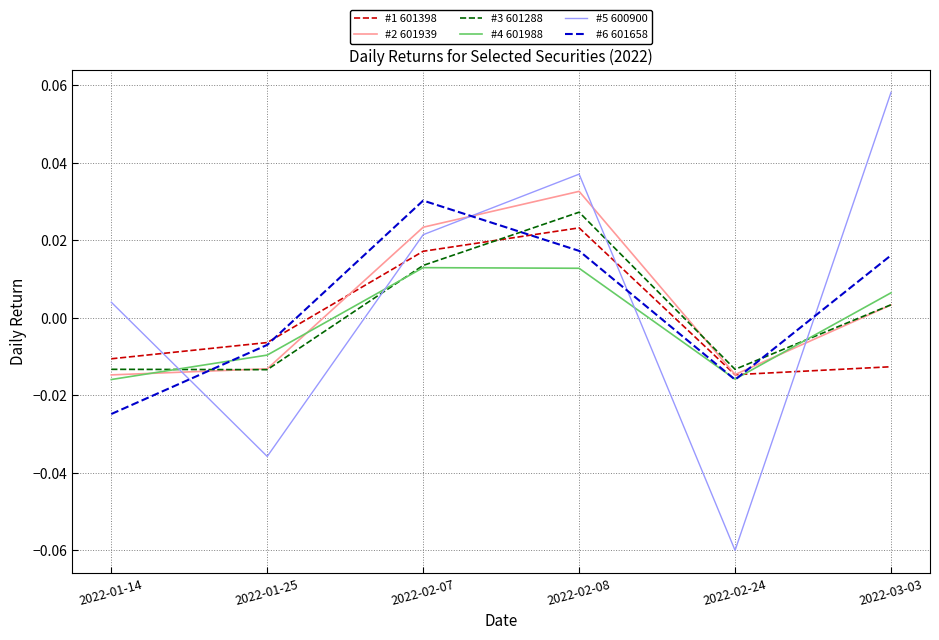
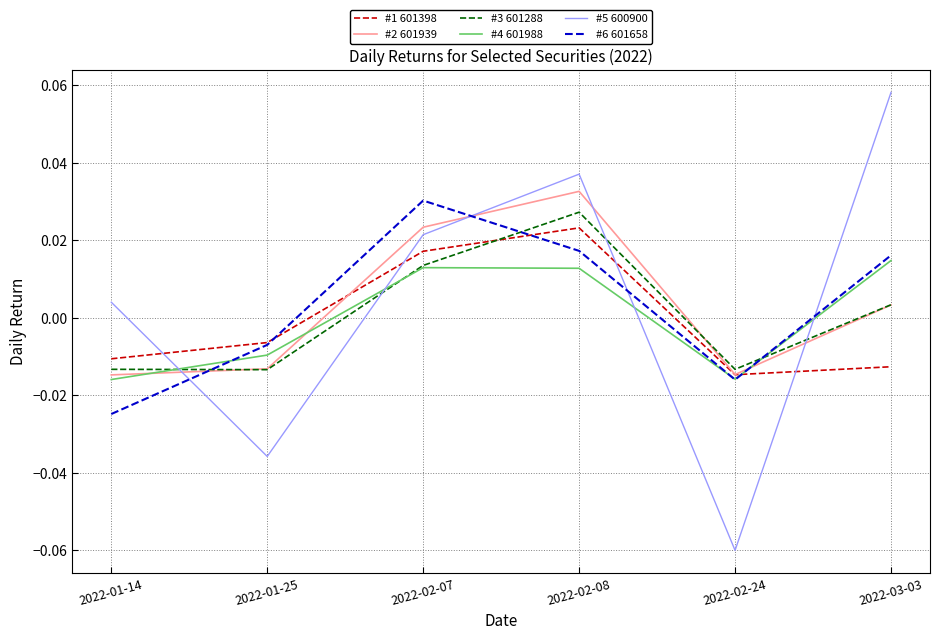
  {
    "#1 601398": {
      "2022-01-14": -0.011,
      "2022-02-07": 0.017,
      "2022-02-08": 0.023,
      "2022-03-03": -0.013
    },
    "#2 601939": {
      "2022-01-14": -0.015,
      "2022-02-07": 0.023,
      "2022-02-08": 0.033
    },
    "#3 601288": {
      "2022-01-14": -0.013,
      "2022-02-08": 0.027,
      "2022-02-24": -0.013
    },
    "#4 601988": {
      "2022-01-14": -0.016,
      "2022-01-25": -0.010,
      "2022-02-08": 0.013,
-     "2022-03-03": 0.006
+     "2022-03-03": 0.015
    },
    "#5 600900": {
      "2022-01-14": 0.004,
      "2022-01-25": -0.036,
      "2022-02-07": 0.021,
      "2022-02-08": 0.037,
      "2022-02-24": -0.060,
      "2022-03-03": 0.058
    },
    "#6 601658": {
      "2022-01-14": -0.025,
      "2022-02-07": 0.030,
      "2022-02-08": 0.017,
      "2022-03-03": 0.016
    }
  }
